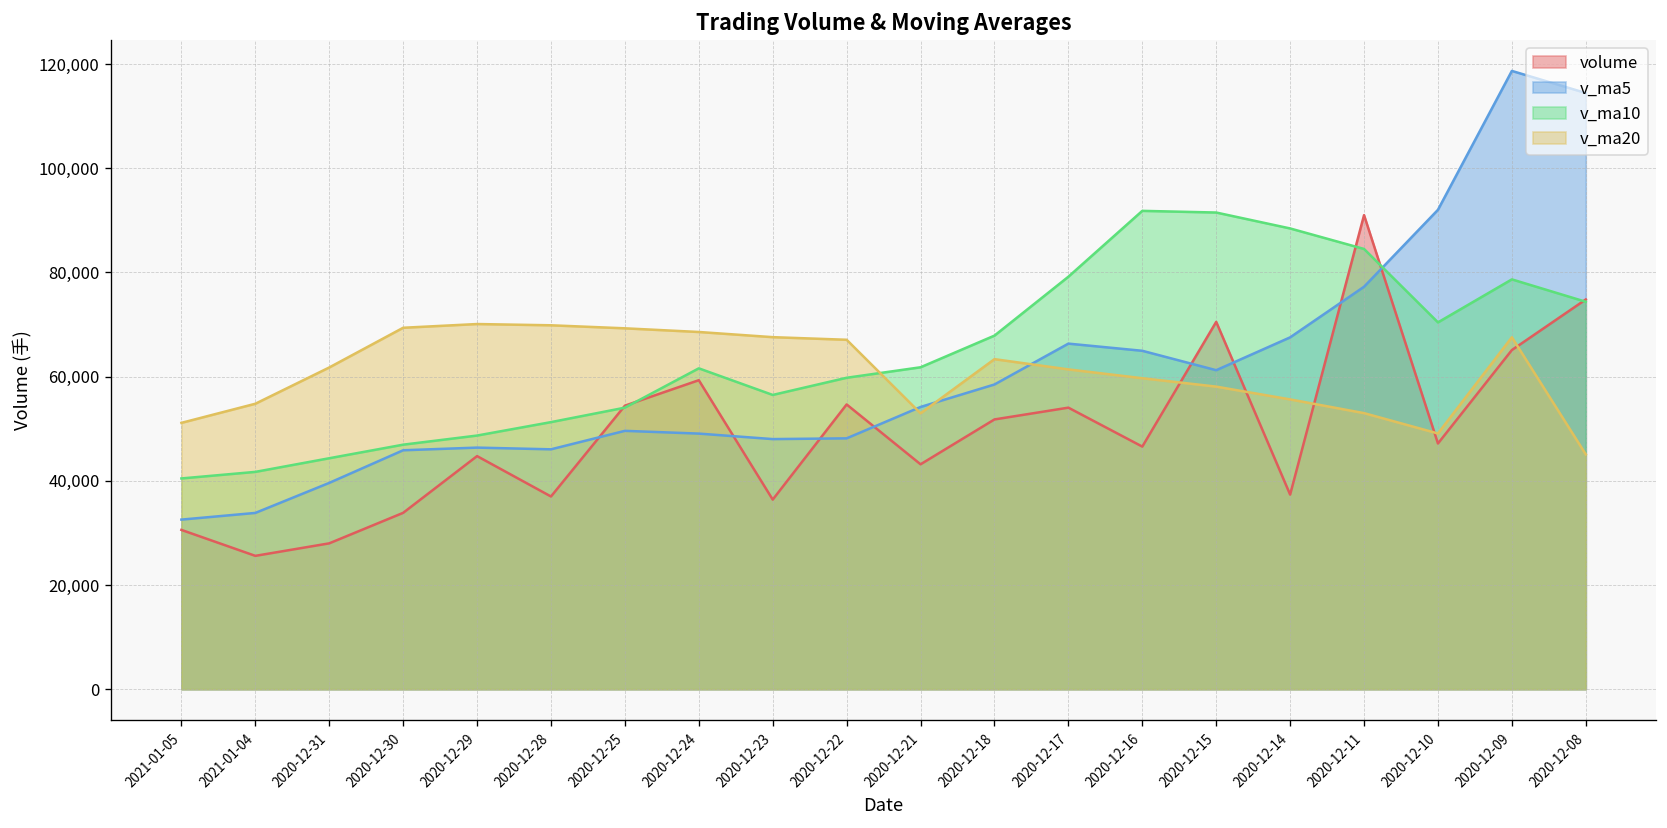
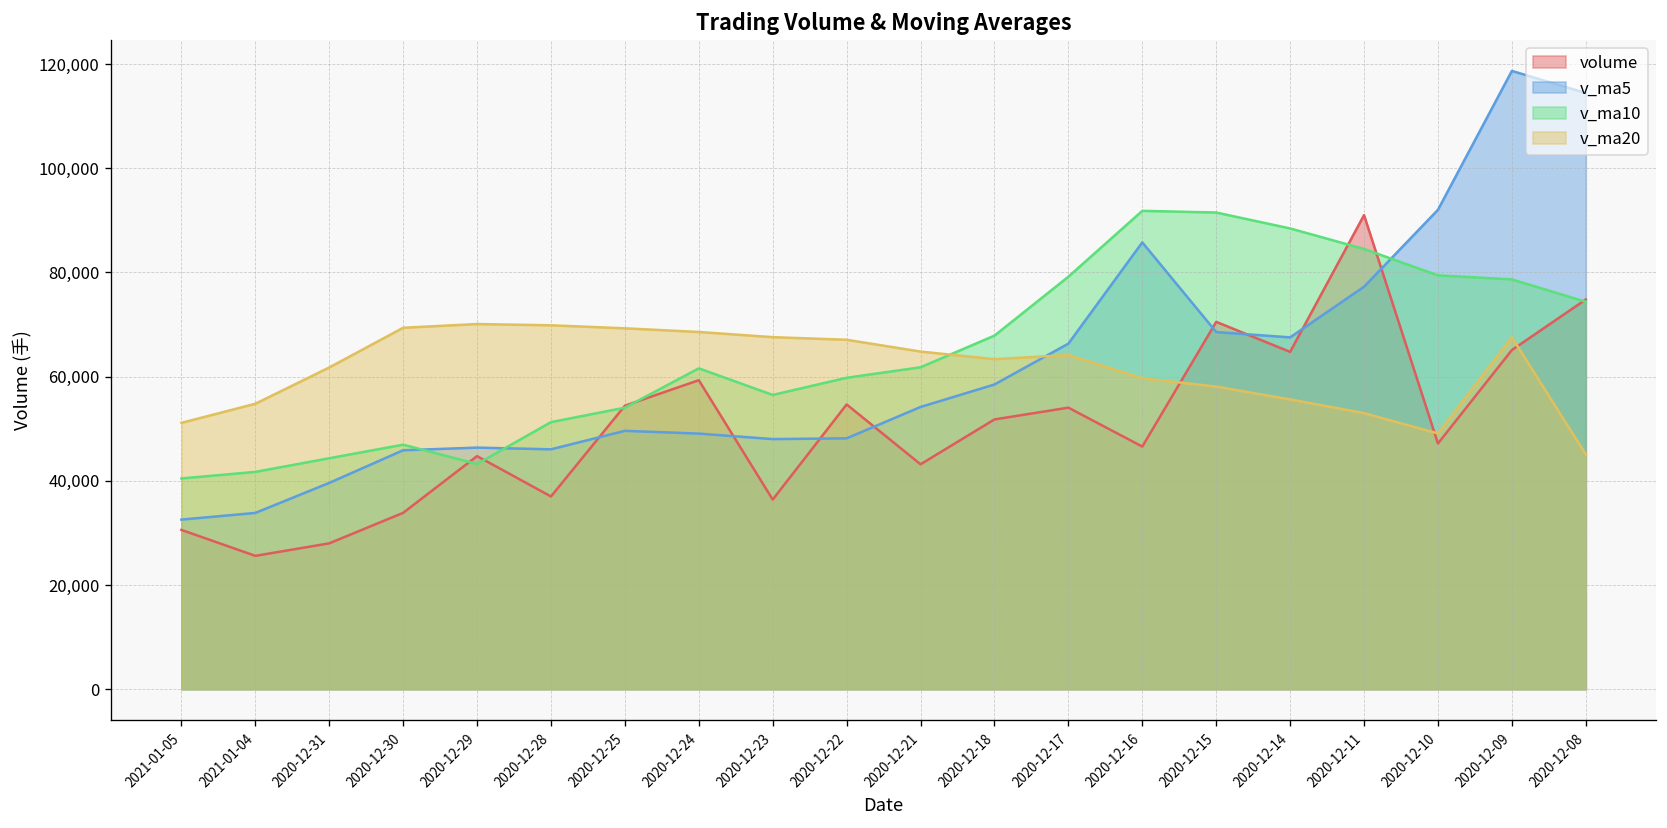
  {
    "volume": {
      "2021-01-05": "31,000",
      "2021-01-04": "26,000",
      "2020-12-31": "28,000",
      "2020-12-30": "34,000",
      "2020-12-29": "45,000",
      "2020-12-28": "37,000",
      "2020-12-24": "59,000",
      "2020-12-23": "36,000",
      "2020-12-22": "55,000",
      "2020-12-21": "43,000",
      "2020-12-18": "52,000",
      "2020-12-17": "54,000",
      "2020-12-16": "47,000",
      "2020-12-15": "71,000",
-     "2020-12-14": "37,000",
+     "2020-12-14": "65,000",
      "2020-12-11": "91,000",
      "2020-12-10": "47,000",
      "2020-12-09": "65,000"
    },
    "v_ma5": {
      "2021-01-05": "33,000",
      "2021-01-04": "34,000",
      "2020-12-31": "40,000",
      "2020-12-30": "46,000",
      "2020-12-29": "46,000",
      "2020-12-28": "46,000",
      "2020-12-25": "50,000",
      "2020-12-24": "49,000",
      "2020-12-23": "48,000",
      "2020-12-22": "48,000",
      "2020-12-21": "54,000",
      "2020-12-18": "58,000",
      "2020-12-17": "66,000",
-     "2020-12-16": "65,000",
-     "2020-12-15": "61,000",
+     "2020-12-16": "86,000",
+     "2020-12-15": "69,000",
      "2020-12-14": "68,000",
      "2020-12-11": "77,000",
      "2020-12-10": "92,000",
      "2020-12-09": "119,000"
    },
    "v_ma10": {
      "2021-01-05": "40,000",
      "2021-01-04": "42,000",
      "2020-12-31": "44,000",
      "2020-12-30": "47,000",
-     "2020-12-29": "49,000",
+     "2020-12-29": "43,000",
      "2020-12-28": "51,000",
      "2020-12-24": "62,000",
      "2020-12-23": "56,000",
      "2020-12-22": "60,000",
      "2020-12-21": "62,000",
      "2020-12-18": "68,000",
      "2020-12-17": "79,000",
      "2020-12-16": "92,000",
      "2020-12-15": "92,000",
      "2020-12-14": "88,000",
      "2020-12-11": "85,000",
-     "2020-12-10": "70,000",
+     "2020-12-10": "79,000",
      "2020-12-09": "79,000"
    },
    "v_ma20": {
      "2021-01-05": "51,000",
      "2021-01-04": "55,000",
      "2020-12-31": "62,000",
      "2020-12-30": "69,000",
      "2020-12-29": "70,000",
      "2020-12-28": "70,000",
      "2020-12-25": "69,000",
      "2020-12-24": "69,000",
      "2020-12-23": "68,000",
      "2020-12-22": "67,000",
-     "2020-12-21": "53,000",
+     "2020-12-21": "65,000",
      "2020-12-18": "63,000",
-     "2020-12-17": "61,000",
+     "2020-12-17": "64,000",
      "2020-12-16": "60,000",
      "2020-12-15": "58,000",
      "2020-12-14": "56,000",
      "2020-12-11": "53,000",
      "2020-12-10": "49,000",
      "2020-12-09": "68,000",
      "2020-12-08": "45,000"
    }
  }
